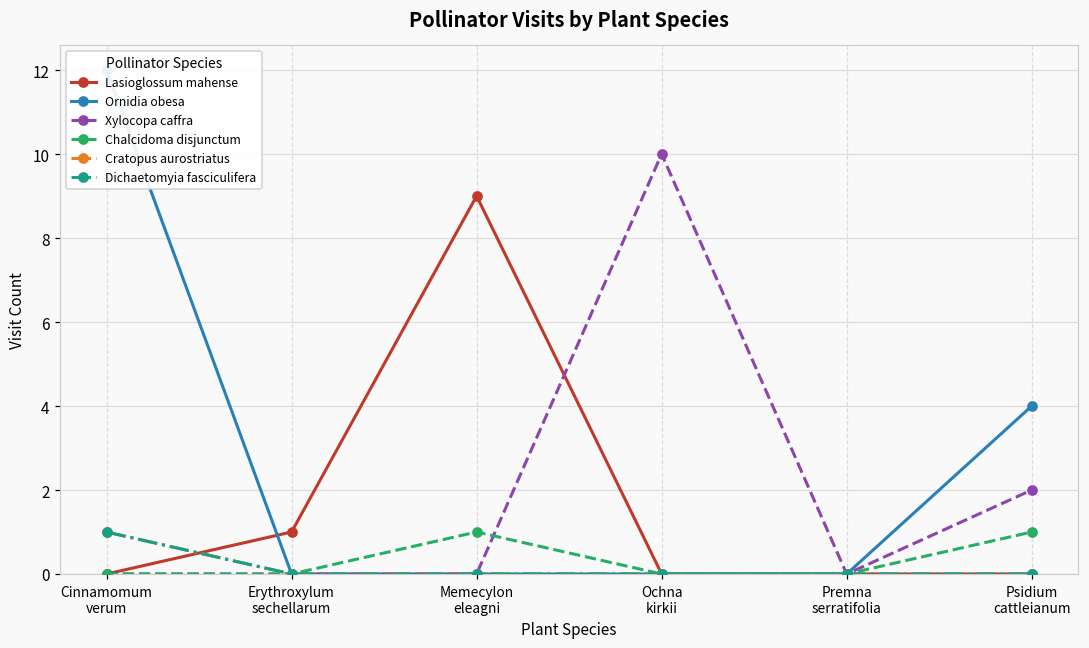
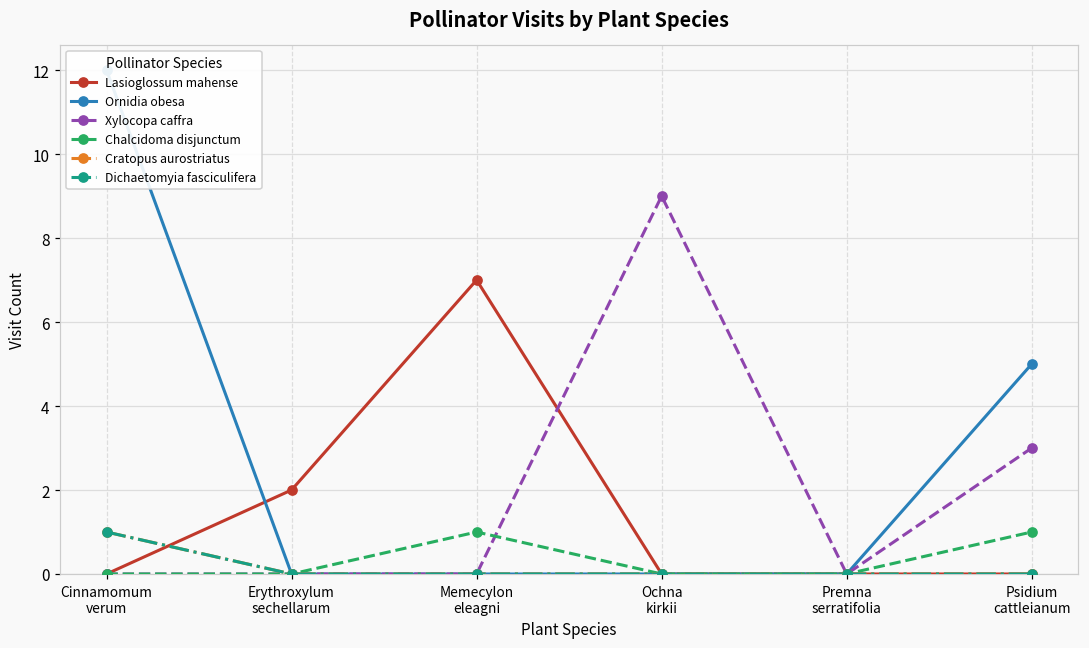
  {
    "Lasioglossum mahense": {
-     "Erythroxylum sechellarum": 1,
-     "Memecylon eleagni": 9
+     "Erythroxylum sechellarum": 2,
+     "Memecylon eleagni": 7
    },
    "Ornidia obesa": {
-     "Psidium cattleianum": 4
+     "Psidium cattleianum": 5
    },
    "Xylocopa caffra": {
-     "Ochna kirkii": 10,
-     "Psidium cattleianum": 2
+     "Ochna kirkii": 9,
+     "Psidium cattleianum": 3
    }
  }
